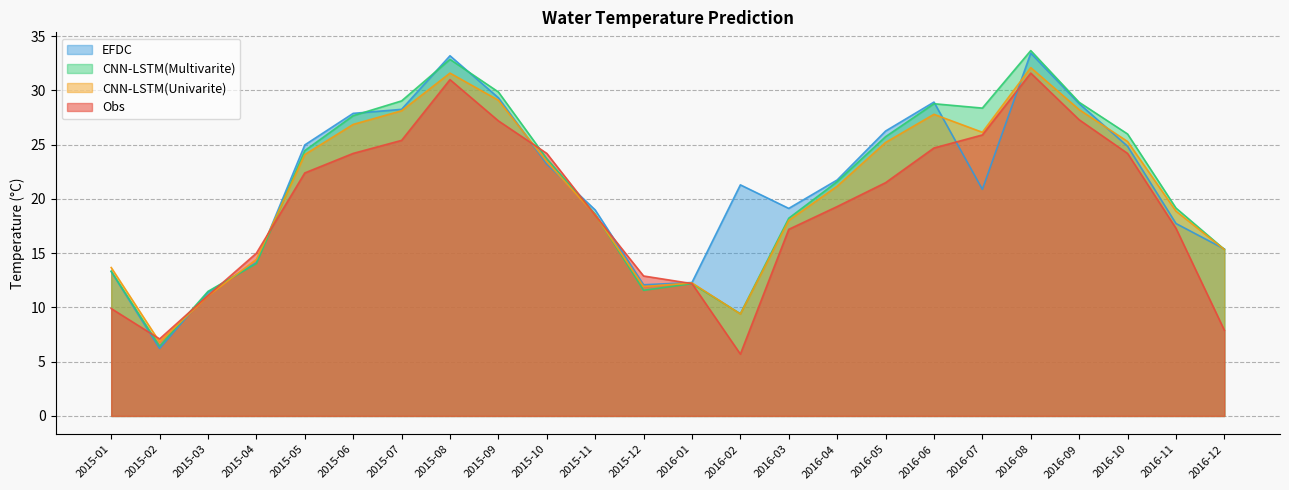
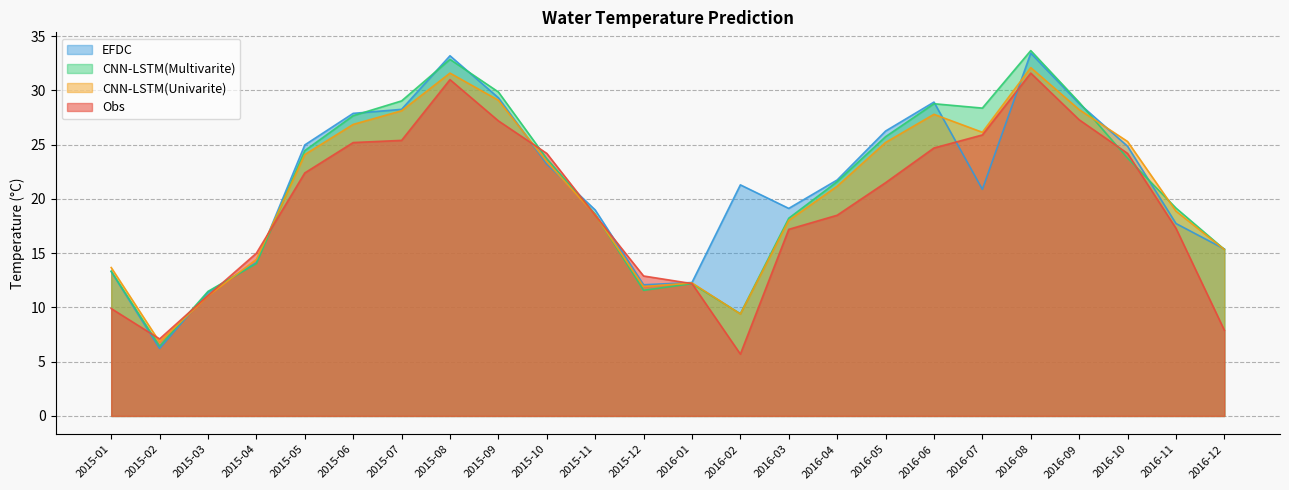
  {
    "EFDC": {
      "2015-05": 25.0,
      "2015-08": 33.2,
      "2015-11": 19.0,
      "2016-02": 21.3,
      "2016-03": 19.1,
      "2016-05": 26.3,
      "2016-07": 20.9,
      "2016-08": 33.4,
      "2016-10": 24.9,
      "2016-11": 17.7
    },
    "CNN-LSTM(Multivarite)": {
      "2015-05": 24.5,
      "2015-07": 29.0,
      "2015-08": 32.9,
      "2015-09": 29.9,
      "2015-10": 23.7,
      "2015-12": 11.6,
      "2016-05": 25.7,
      "2016-07": 28.4,
      "2016-08": 33.7,
-     "2016-10": 26.0,
+     "2016-10": 23.8,
      "2016-11": 19.2
    },
    "CNN-LSTM(Univarite)": {
      "2015-01": 13.7,
      "2015-02": 6.8,
      "2015-04": 14.4,
      "2015-05": 24.1,
      "2015-06": 26.9,
      "2015-08": 31.6,
      "2016-04": 21.2,
      "2016-05": 25.2,
      "2016-06": 27.8,
      "2016-07": 26.1,
      "2016-08": 32.1,
      "2016-09": 28.2,
      "2016-10": 25.3,
      "2016-11": 18.9
    },
    "Obs": {
      "2015-01": 9.9,
      "2015-02": 7.1,
      "2015-04": 15.0,
      "2015-05": 22.4,
-     "2015-06": 24.2,
+     "2015-06": 25.2,
      "2015-07": 25.4,
      "2015-08": 31.0,
      "2015-09": 27.2,
      "2015-10": 24.2,
      "2015-12": 12.9,
      "2016-02": 5.7,
      "2016-03": 17.2,
-     "2016-04": 19.3,
+     "2016-04": 18.5,
      "2016-05": 21.5,
      "2016-06": 24.7,
      "2016-07": 25.9,
      "2016-08": 31.6,
      "2016-09": 27.3,
      "2016-10": 24.2,
      "2016-11": 17.3,
      "2016-12": 7.9
    }
  }
